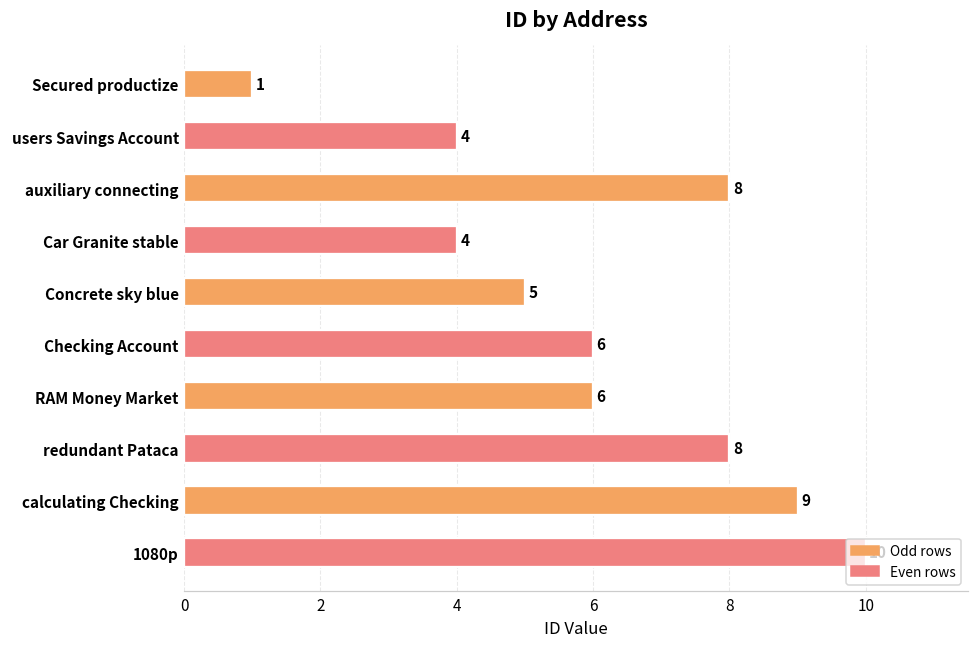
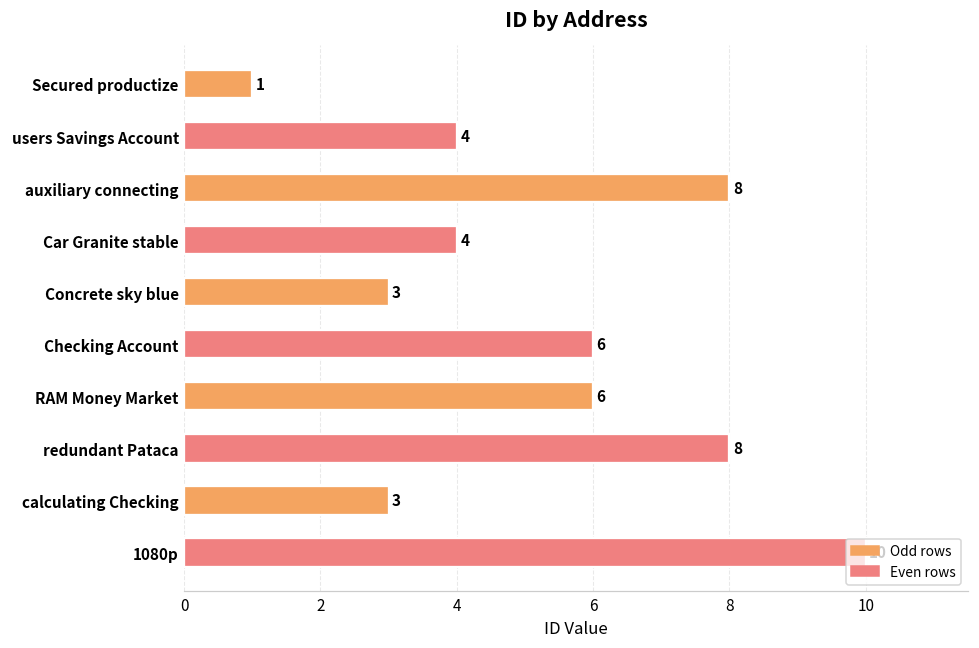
  {
    "Secured productize": 1,
    "users Savings Account": 4,
    "auxiliary connecting": 8,
    "Car Granite stable": 4,
-   "Concrete sky blue": 5,
+   "Concrete sky blue": 3,
    "Checking Account": 6,
    "RAM Money Market": 6,
    "redundant Pataca": 8,
-   "calculating Checking": 9
+   "calculating Checking": 3
  }
